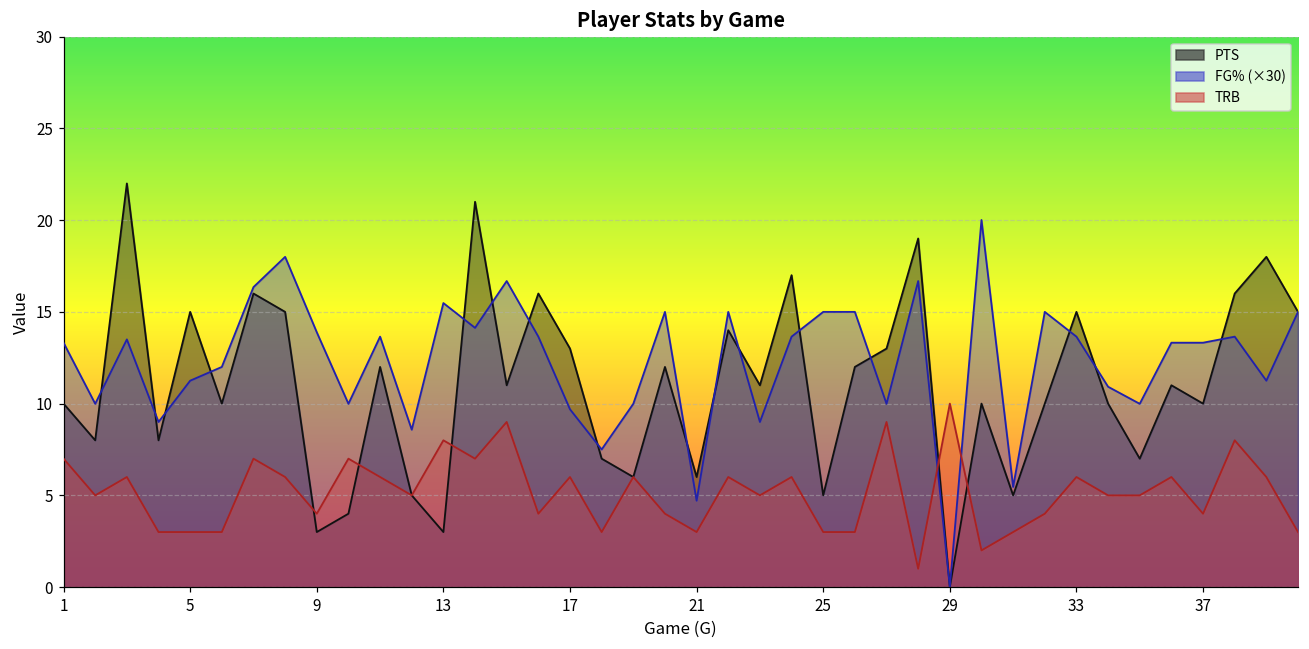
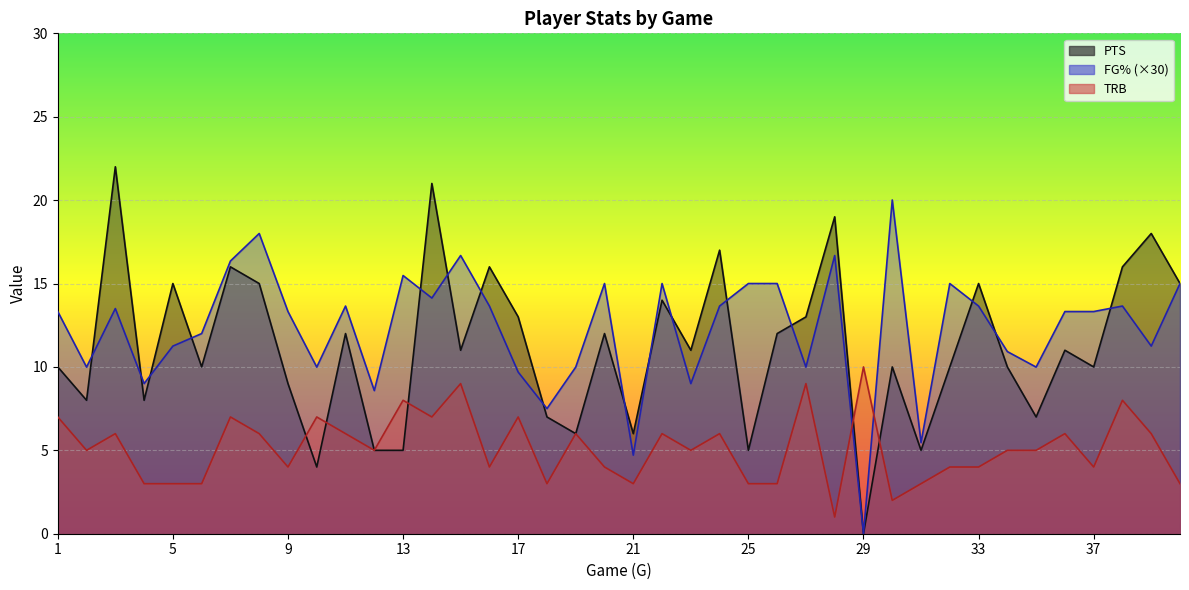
  {
    "PTS": {
      "1": 10,
      "5": 15,
-     "9": 3,
-     "13": 3,
+     "9": 9,
+     "13": 5,
      "17": 13,
      "21": 6,
      "25": 5,
      "33": 15,
      "37": 10
    },
    "FG% (×30)": {
      "1": 13.3,
      "5": 11.3,
-     "9": 13.9,
+     "9": 13.3,
      "13": 15.5,
      "17": 9.7,
      "21": 4.7,
      "25": 15.0,
      "33": 13.7,
      "37": 13.3
    },
    "TRB": {
      "1": 7,
      "5": 3,
      "9": 4,
      "13": 8,
-     "17": 6,
+     "17": 7,
      "21": 3,
      "25": 3,
      "29": 10,
-     "33": 6,
+     "33": 4,
      "37": 4
    }
  }
